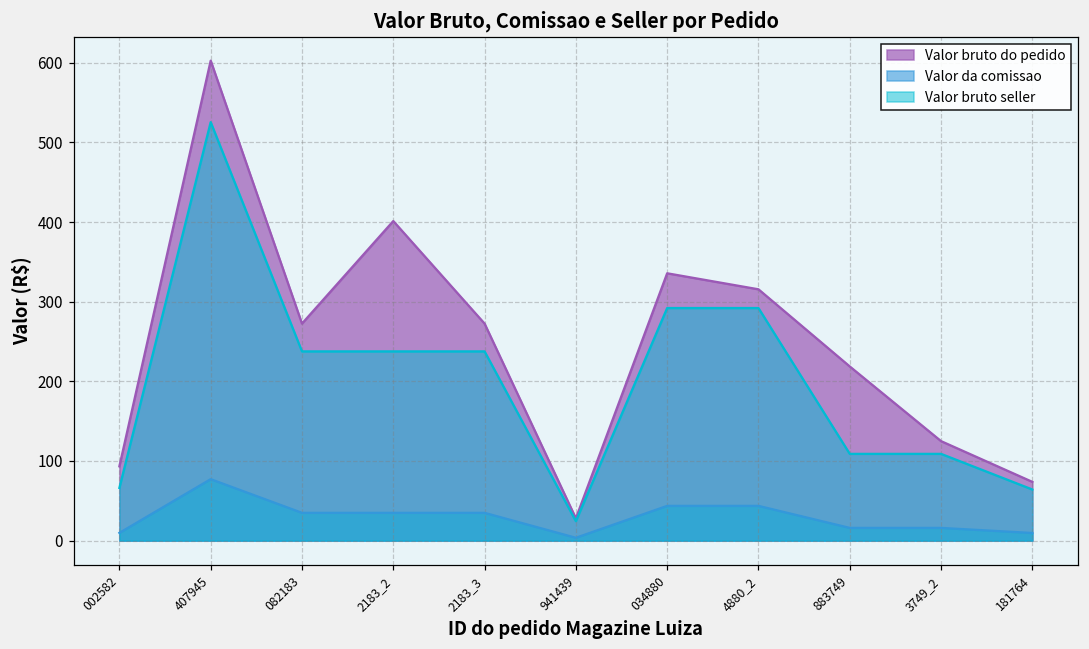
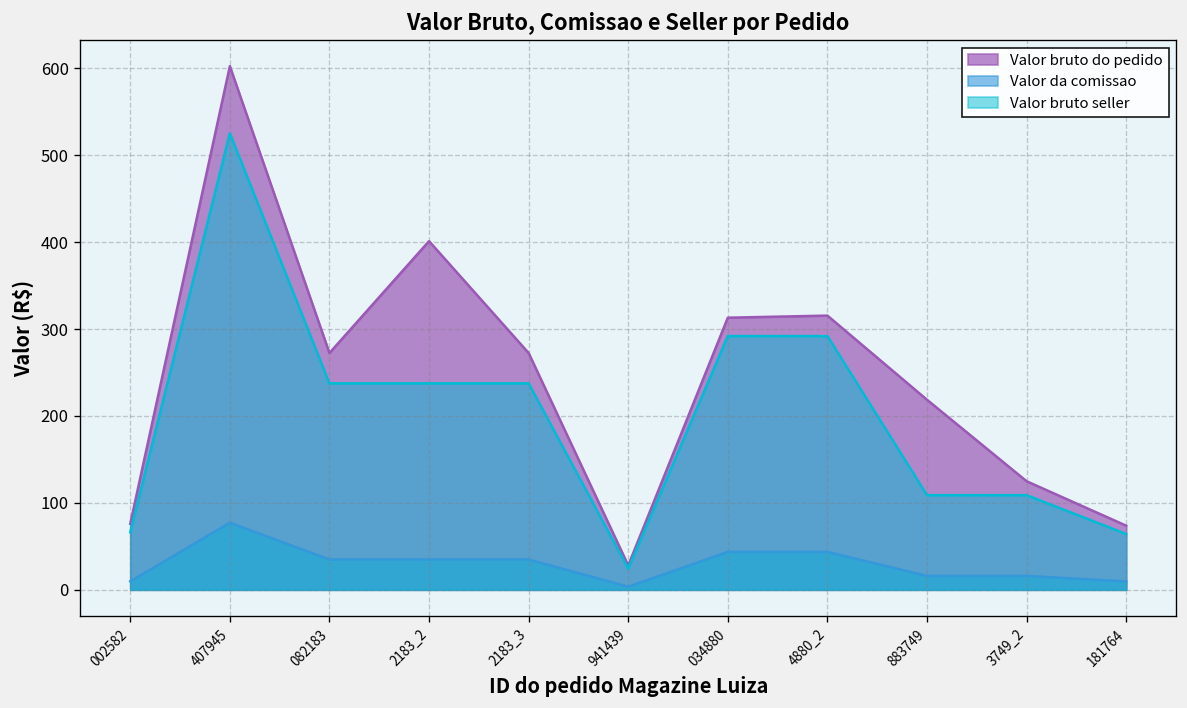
  {
    "Valor bruto do pedido": {
-     "002582": 90,
+     "002582": 80,
      "407945": 600,
      "082183": 270,
      "2183_2": 400,
      "2183_3": 270,
      "941439": 30,
-     "034880": 340,
+     "034880": 310,
      "4880_2": 320,
      "883749": 220,
      "3749_2": 120,
      "181764": 70
    }
  }
